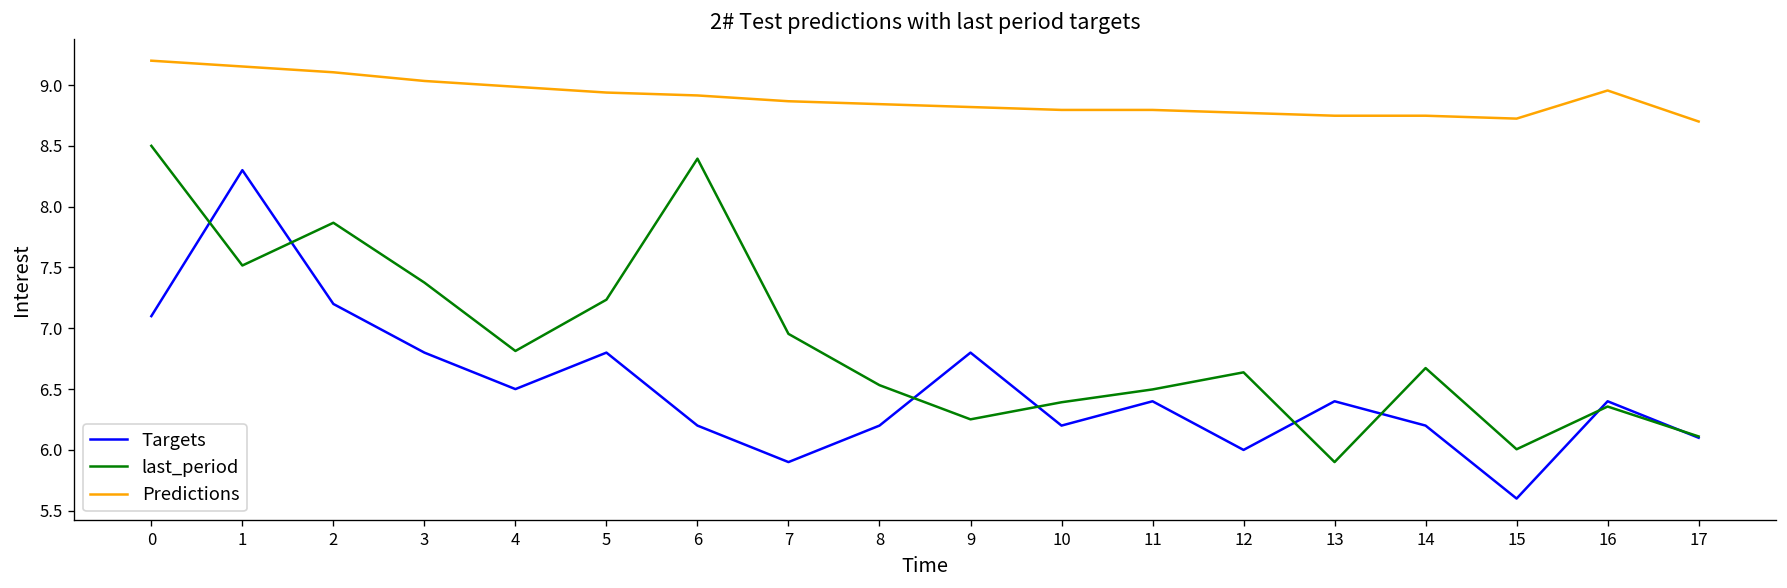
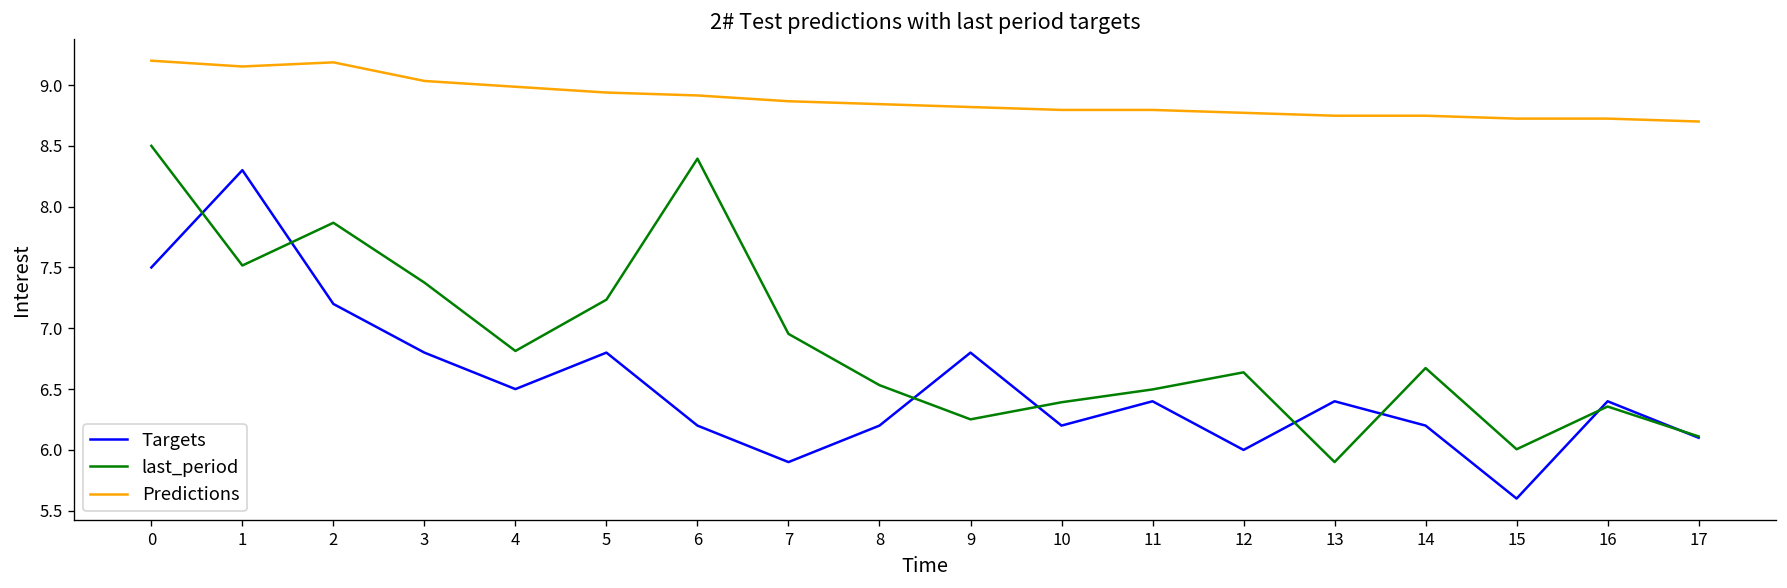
  {
    "Targets": {
-     "0": 7.1,
+     "0": 7.5,
      "1": 8.3,
      "2": 7.2,
      "3": 6.8,
      "4": 6.5,
      "5": 6.8,
      "6": 6.2,
      "7": 5.9,
      "8": 6.2,
      "9": 6.8,
      "10": 6.2,
      "11": 6.4,
      "12": 6.0,
      "13": 6.4,
      "14": 6.2,
      "15": 5.6,
      "16": 6.4
    },
    "last_period": {
      "0": 8.50,
      "1": 7.52,
      "2": 7.87,
      "3": 7.38,
      "4": 6.81,
      "5": 7.24,
      "6": 8.39,
      "7": 6.95,
      "8": 6.53,
      "9": 6.25,
      "10": 6.39,
      "11": 6.50,
      "12": 6.64,
      "13": 5.90,
      "14": 6.67,
      "15": 6.01,
      "16": 6.36
    },
    "Predictions": {
      "0": 9.20,
      "1": 9.15,
-     "2": 9.10,
+     "2": 9.19,
      "3": 9.03,
      "4": 8.99,
      "5": 8.94,
      "6": 8.91,
      "7": 8.87,
      "8": 8.84,
      "9": 8.82,
      "10": 8.80,
      "11": 8.80,
      "12": 8.77,
      "13": 8.75,
      "14": 8.75,
      "15": 8.72,
-     "16": 8.96,
+     "16": 8.72,
      "17": 8.70
    }
  }
